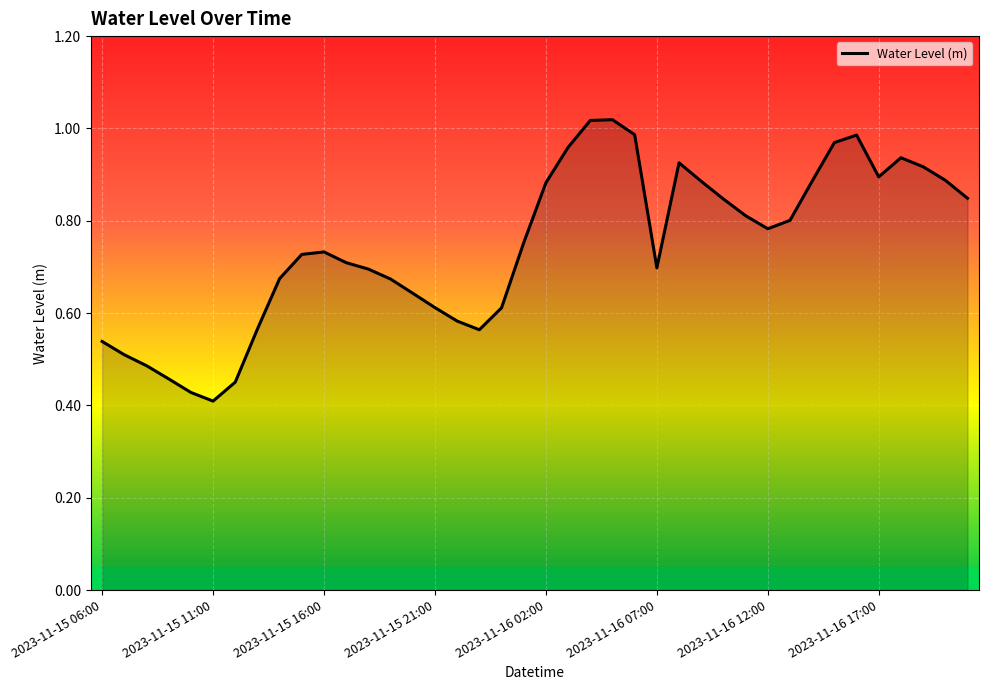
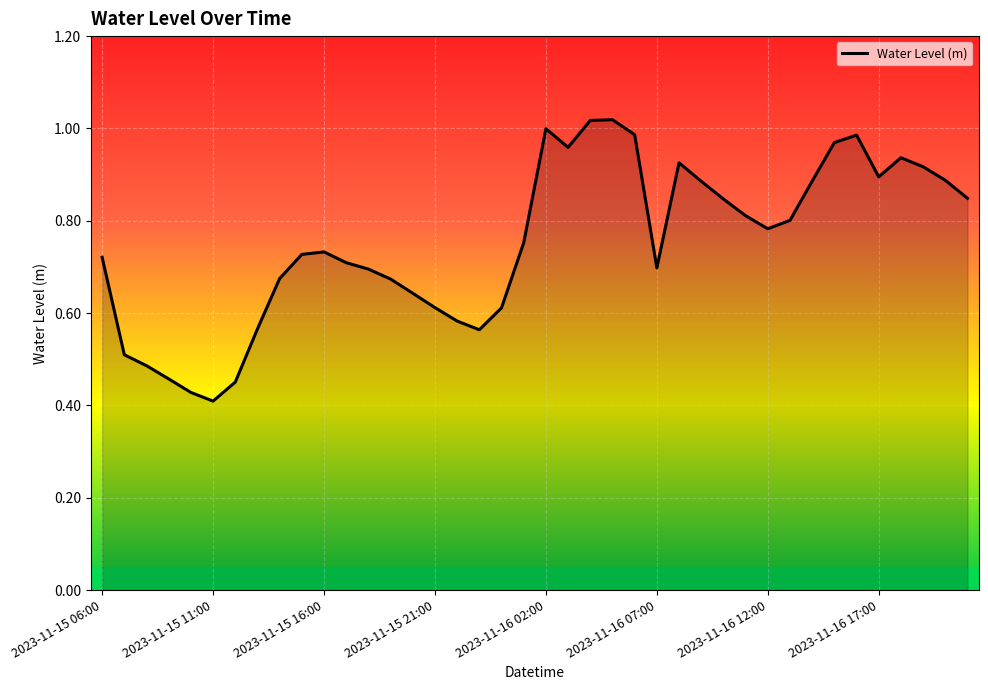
  {
-   "2023-11-15 06:00": 0.54,
+   "2023-11-15 06:00": 0.72,
    "2023-11-15 11:00": 0.41,
    "2023-11-15 16:00": 0.73,
    "2023-11-15 21:00": 0.61,
-   "2023-11-16 02:00": 0.88,
+   "2023-11-16 02:00": 1.00,
    "2023-11-16 07:00": 0.70,
    "2023-11-16 12:00": 0.78,
    "2023-11-16 17:00": 0.90
  }
